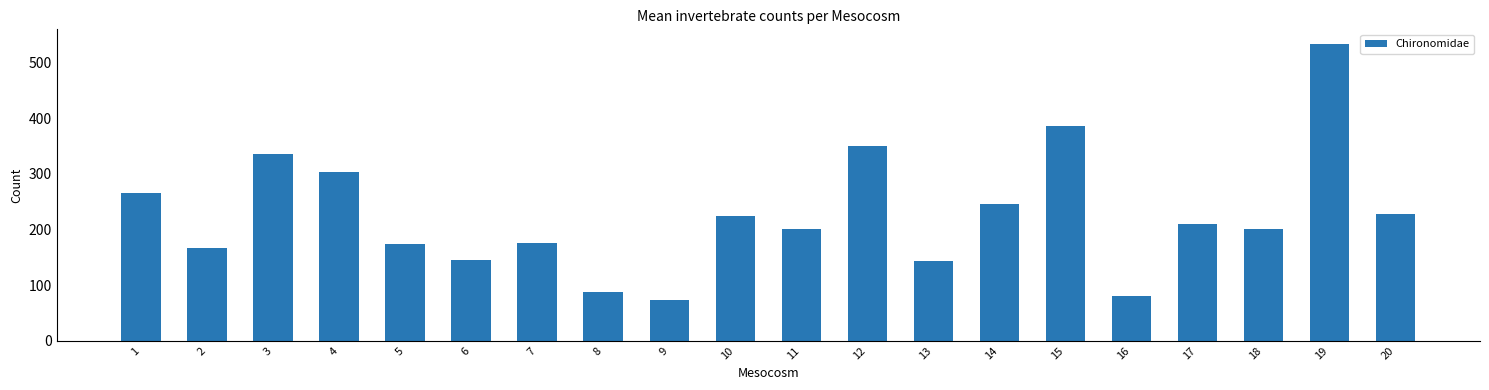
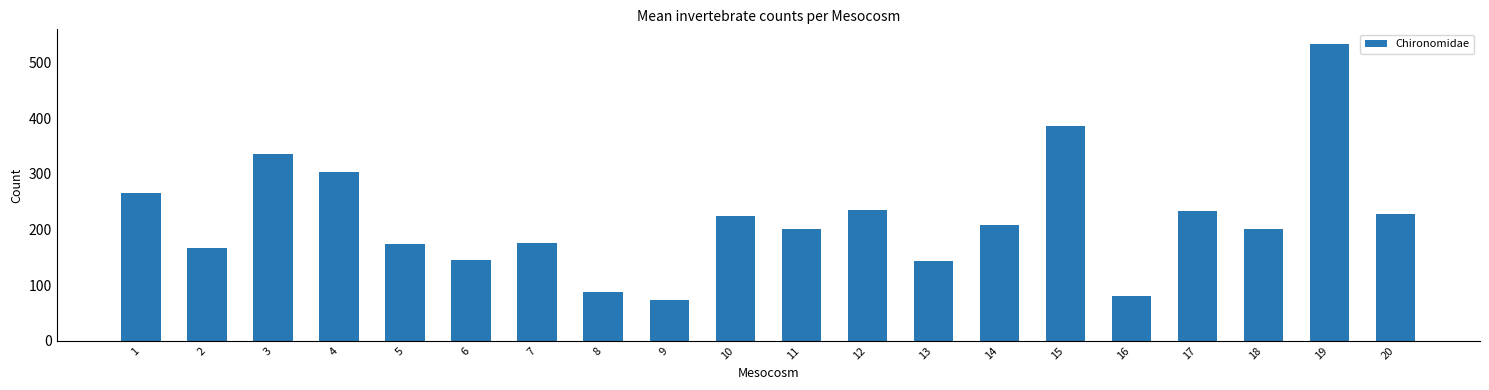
  {
    "1": 270,
    "2": 170,
    "3": 340,
    "4": 300,
    "5": 170,
    "6": 150,
    "7": 180,
    "8": 90,
    "9": 70,
    "10": 220,
    "11": 200,
-   "12": 350,
+   "12": 240,
    "13": 140,
-   "14": 250,
+   "14": 210,
    "15": 390,
    "16": 80,
-   "17": 210,
+   "17": 230,
    "18": 200,
    "19": 530,
    "20": 230
  }
